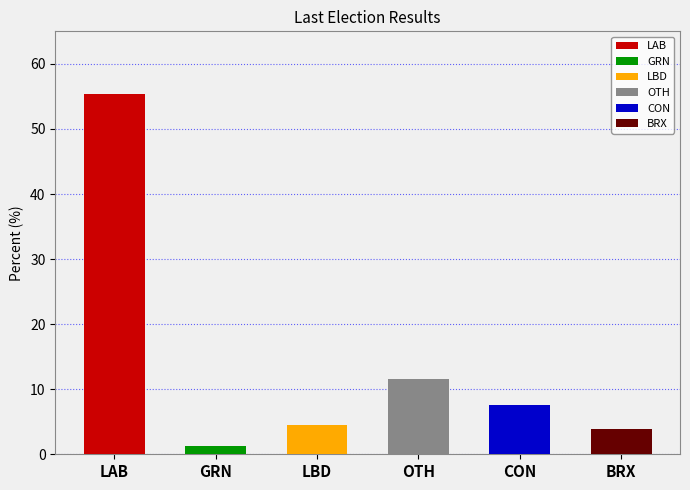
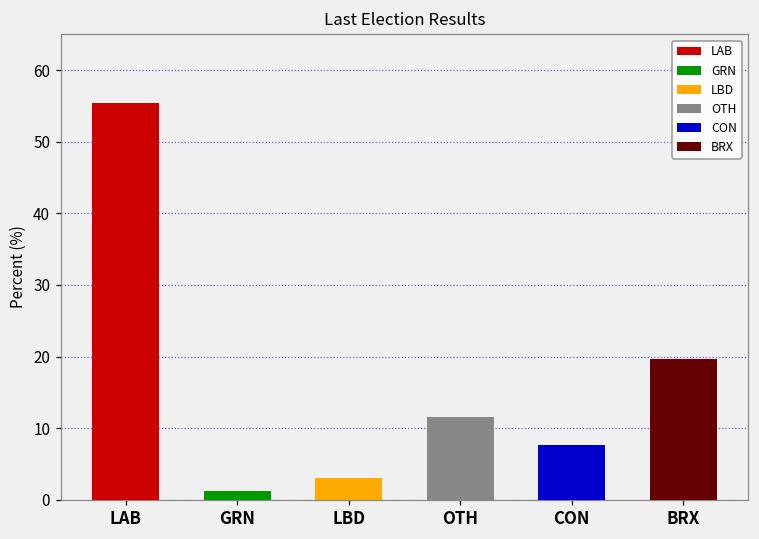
  {
    "LAB": 55,
    "GRN": 1,
-   "LBD": 5,
+   "LBD": 3,
    "OTH": 12,
    "CON": 8,
-   "BRX": 4
+   "BRX": 20
  }
